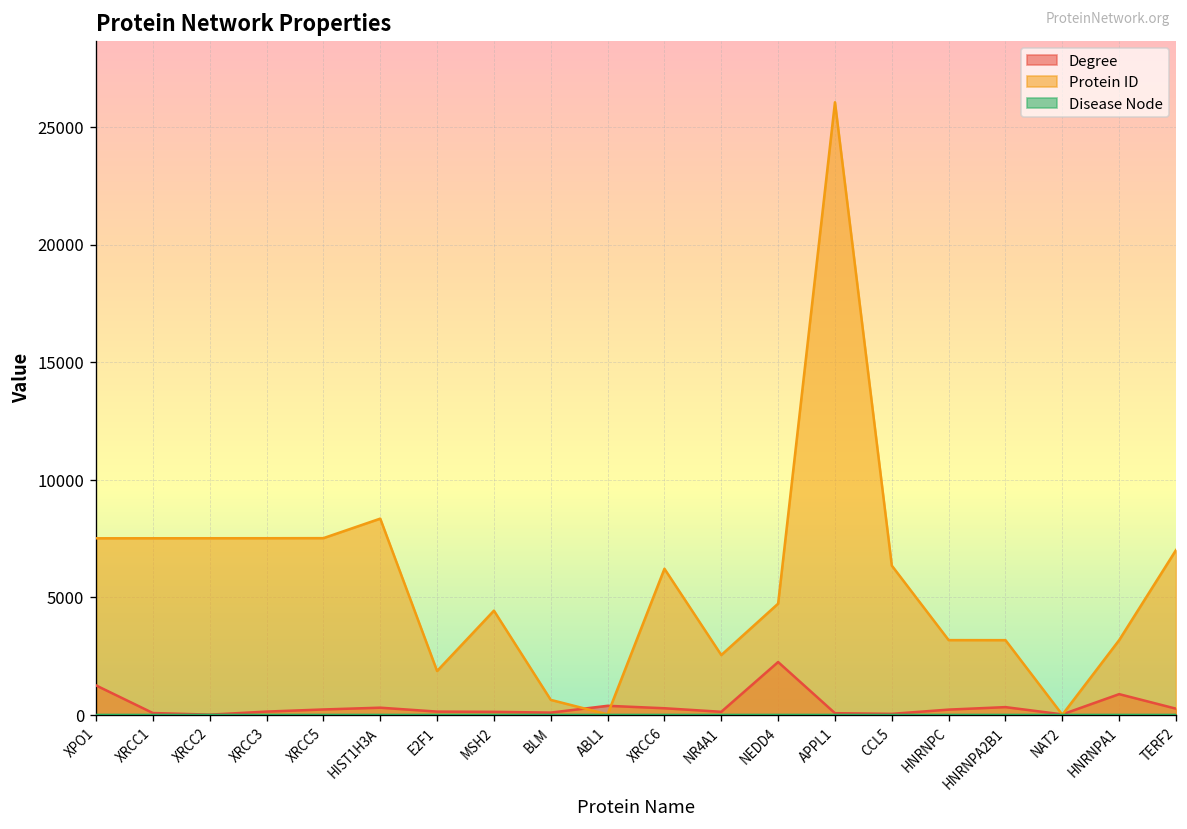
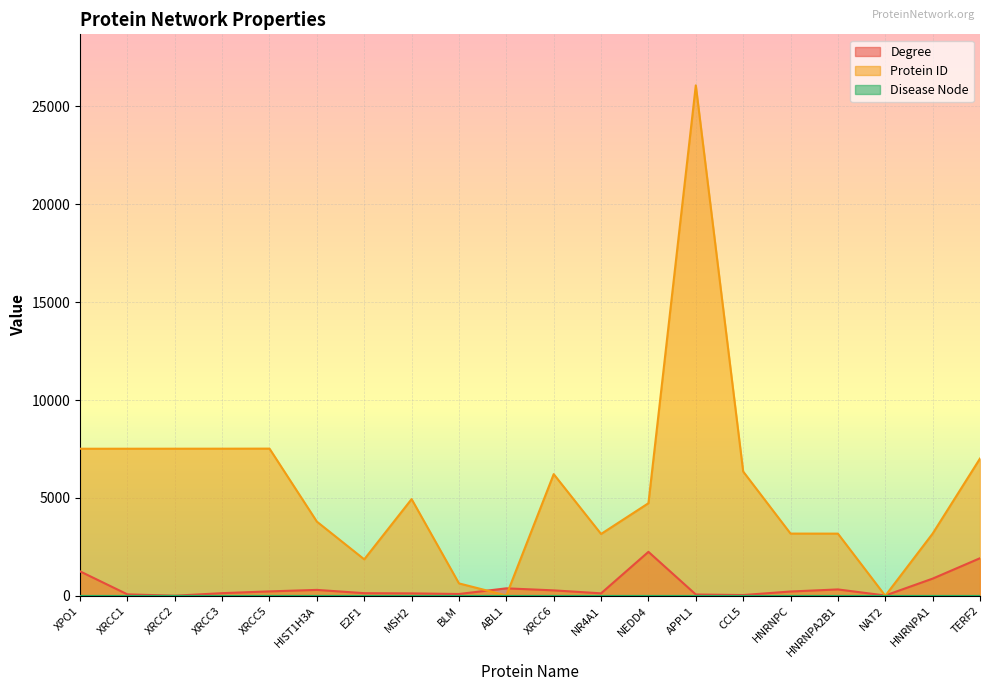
  {
    "Degree": {
      "XPO1": 1300,
      "XRCC3": 100,
      "XRCC5": 200,
      "HIST1H3A": 300,
      "E2F1": 100,
      "MSH2": 100,
      "ABL1": 400,
      "XRCC6": 300,
      "NR4A1": 100,
      "NEDD4": 2300,
      "HNRNPC": 200,
      "HNRNPA2B1": 300,
      "HNRNPA1": 900,
-     "TERF2": 300
+     "TERF2": 1900
    },
    "Protein ID": {
      "XPO1": 7500,
      "XRCC1": 7500,
      "XRCC2": 7500,
      "XRCC3": 7500,
      "XRCC5": 7500,
-     "HIST1H3A": 8400,
+     "HIST1H3A": 3800,
      "E2F1": 1900,
-     "MSH2": 4400,
+     "MSH2": 4900,
      "BLM": 600,
      "XRCC6": 6200,
-     "NR4A1": 2500,
+     "NR4A1": 3200,
      "NEDD4": 4700,
      "APPL1": 26100,
      "CCL5": 6400,
      "HNRNPC": 3200,
      "HNRNPA2B1": 3200,
      "HNRNPA1": 3200,
      "TERF2": 7000
    },
    "Disease Node": {
      "XPO1": 0,
      "XRCC3": 0,
      "XRCC5": 0,
      "HIST1H3A": 0,
      "E2F1": 0,
      "MSH2": 0,
      "XRCC6": 0,
      "NR4A1": 0,
      "NEDD4": 0,
      "HNRNPC": 0,
      "HNRNPA2B1": 0,
      "HNRNPA1": 0,
      "TERF2": 0
    }
  }
